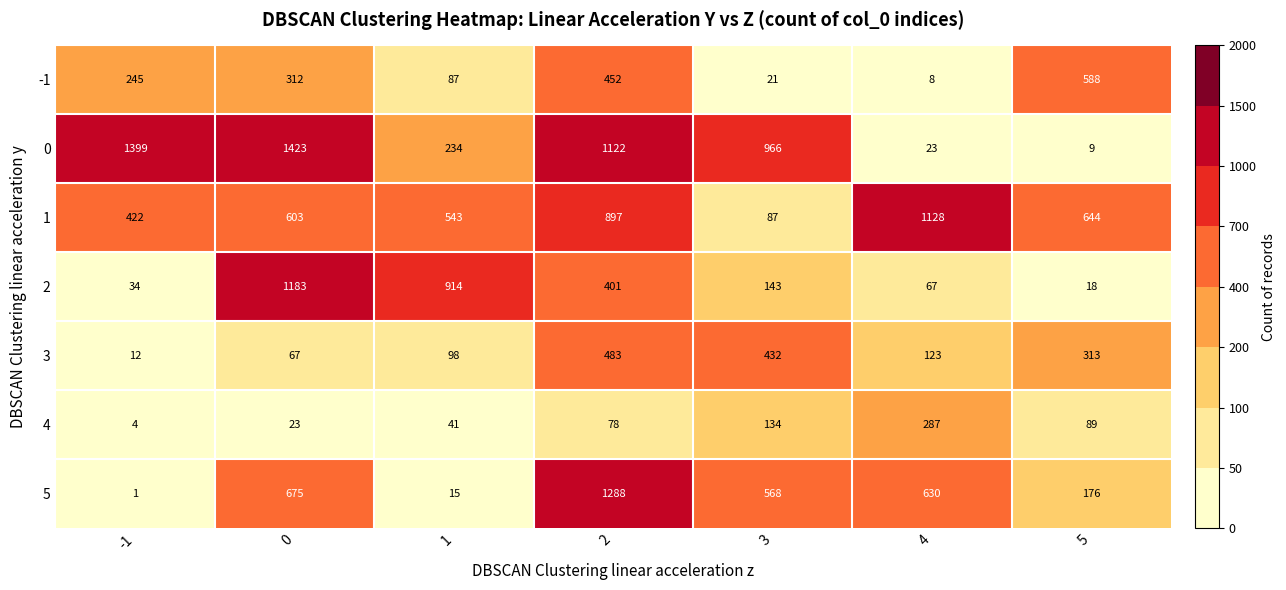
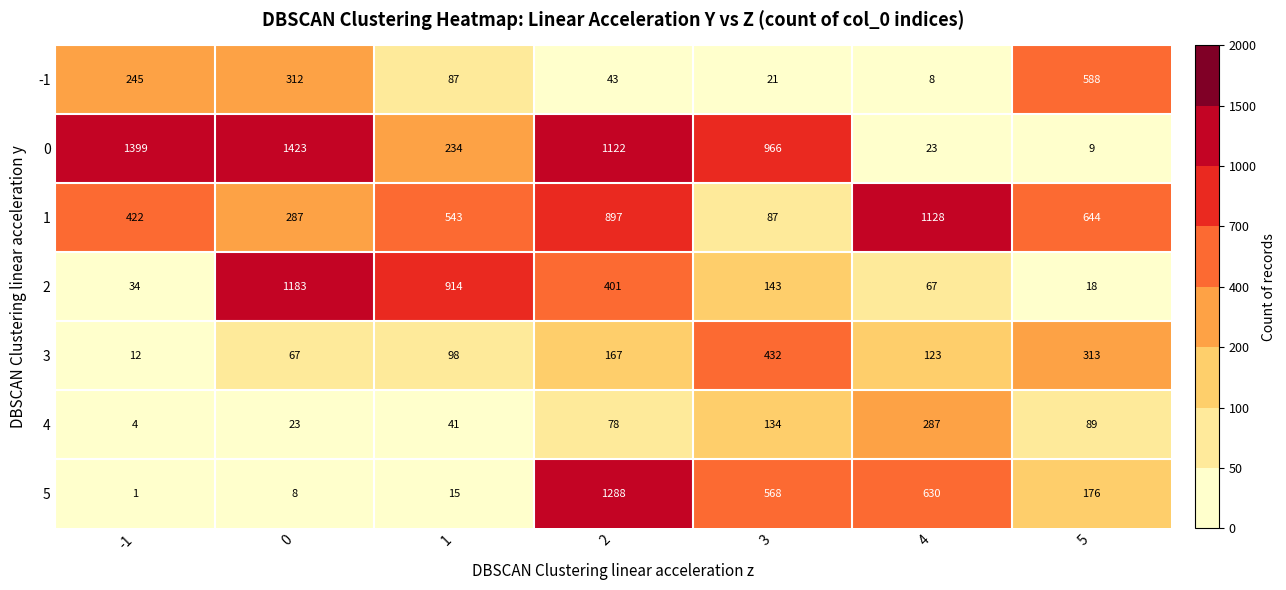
  {
    "-1": {
      "-1": 245,
      "0": 312,
      "1": 87,
-     "2": 452,
+     "2": 43,
      "3": 21,
      "4": 8,
      "5": 588
    },
    "0": {
      "-1": 1399,
      "0": 1423,
      "1": 234,
      "2": 1122,
      "3": 966,
      "4": 23,
      "5": 9
    },
    "1": {
      "-1": 422,
-     "0": 603,
+     "0": 287,
      "1": 543,
      "2": 897,
      "3": 87,
      "4": 1128,
      "5": 644
    },
    "2": {
      "-1": 34,
      "0": 1183,
      "1": 914,
      "2": 401,
      "3": 143,
      "4": 67,
      "5": 18
    },
    "3": {
      "-1": 12,
      "0": 67,
      "1": 98,
-     "2": 483,
+     "2": 167,
      "3": 432,
      "4": 123,
      "5": 313
    },
    "4": {
      "-1": 4,
      "0": 23,
      "1": 41,
      "2": 78,
      "3": 134,
      "4": 287,
      "5": 89
    },
    "5": {
      "-1": 1,
-     "0": 675,
+     "0": 8,
      "1": 15,
      "2": 1288,
      "3": 568,
      "4": 630,
      "5": 176
    }
  }
